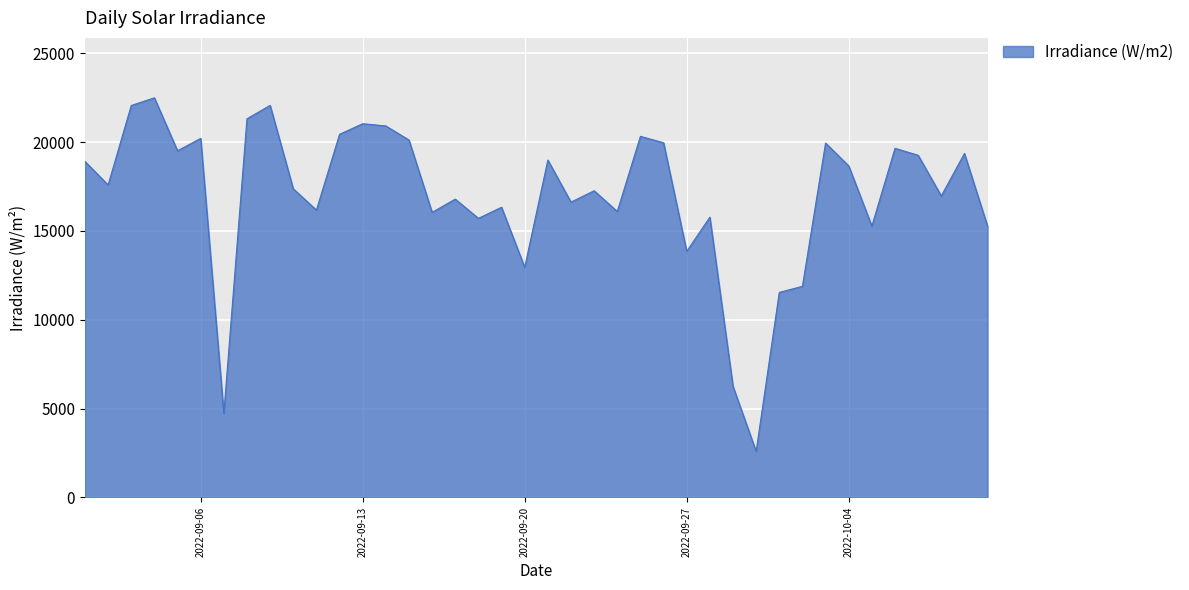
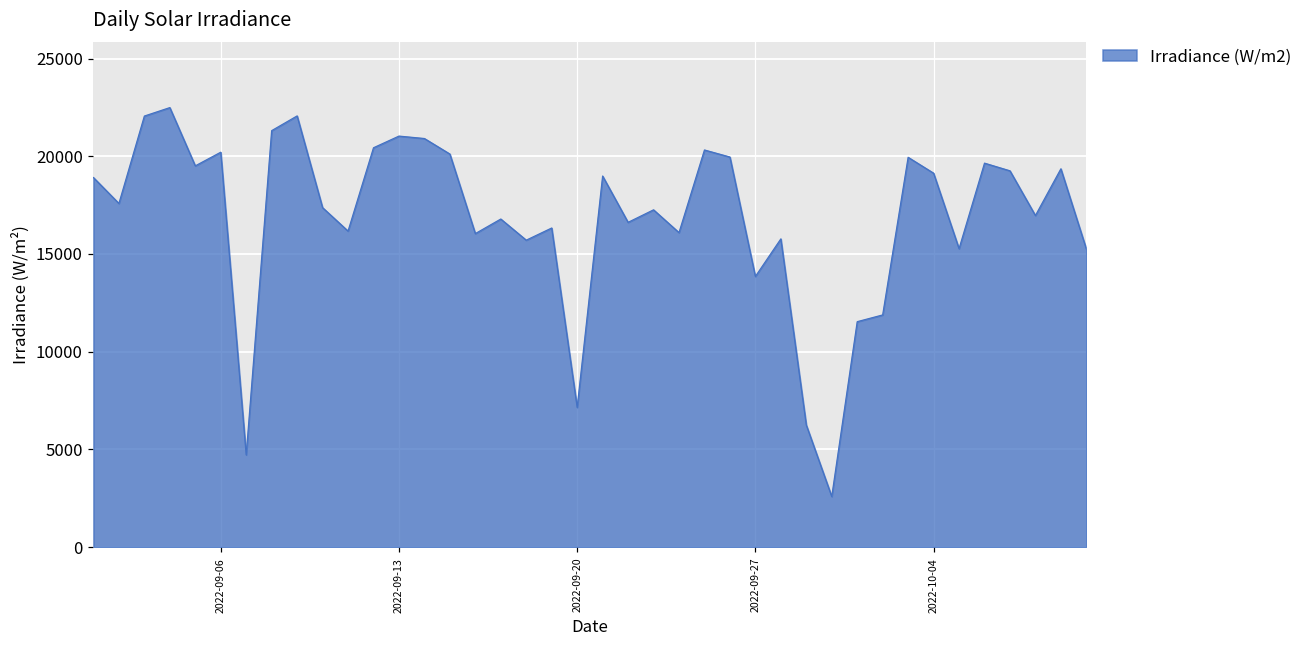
  {
    "2022-09-06": 20200,
    "2022-09-13": 21000,
-   "2022-09-20": 12900,
+   "2022-09-20": 7100,
    "2022-09-27": 13800,
-   "2022-10-04": 18700
+   "2022-10-04": 19100
  }
